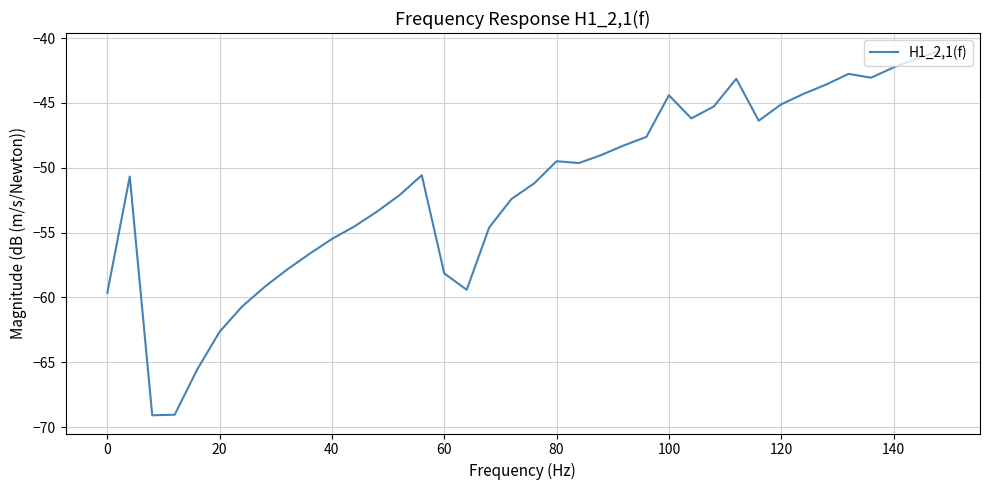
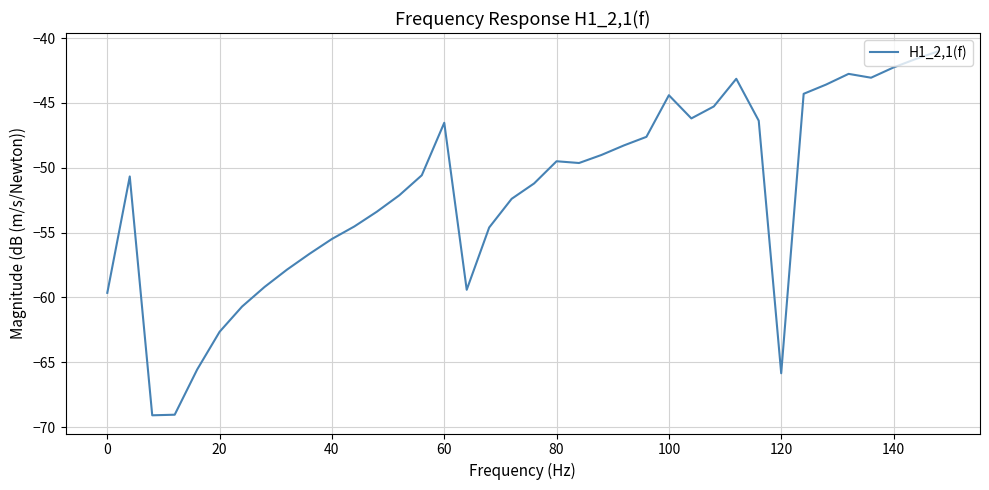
  {
    "0": -59.6,
    "20": -62.6,
    "40": -55.5,
-   "60": -58.1,
+   "60": -46.5,
    "80": -49.5,
    "100": -44.4,
-   "120": -45.1,
+   "120": -65.9,
    "140": -42.3
  }
